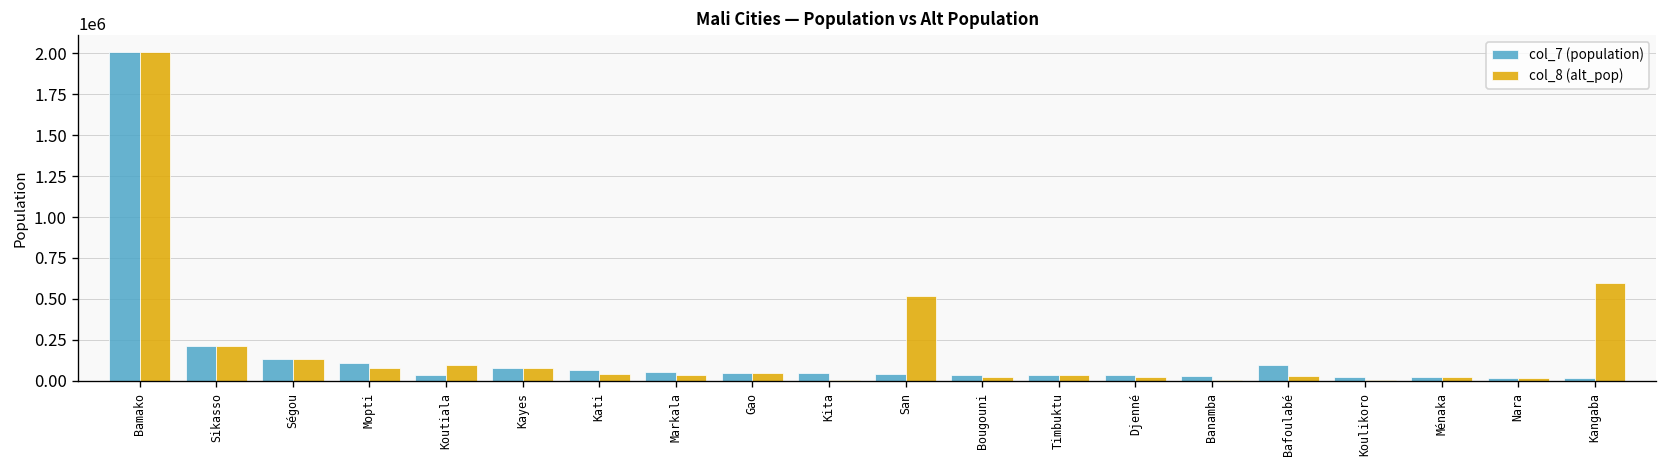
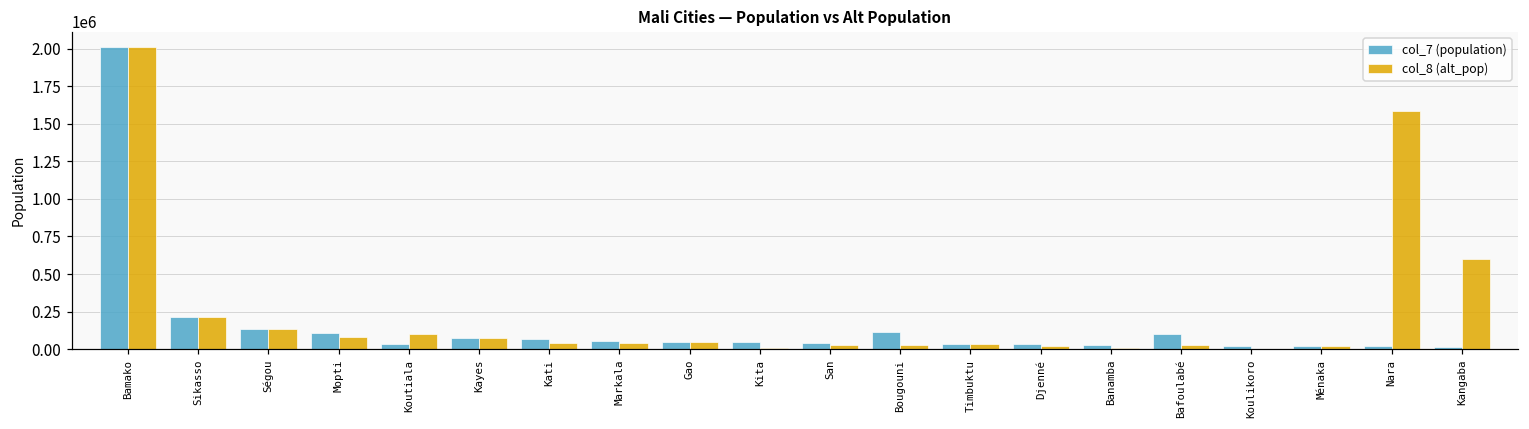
  {
    "col_7 (population)": {
      "Bamako": 2010000,
      "Sikasso": 210000,
      "Ségou": 130000,
      "Mopti": 110000,
      "Koutiala": 30000,
      "Kayes": 80000,
      "Kati": 70000,
      "Markala": 50000,
      "Gao": 50000,
      "Kita": 50000,
      "San": 40000,
-     "Bougouni": 40000,
+     "Bougouni": 110000,
      "Timbuktu": 40000,
      "Djenné": 30000,
      "Banamba": 30000,
      "Bafoulabé": 100000,
      "Koulikoro": 20000,
      "Ménaka": 20000,
      "Nara": 20000
    },
    "col_8 (alt_pop)": {
      "Bamako": 2010000,
      "Sikasso": 210000,
      "Ségou": 130000,
      "Mopti": 80000,
      "Koutiala": 100000,
      "Kayes": 80000,
      "Kati": 40000,
      "Markala": 40000,
      "Gao": 50000,
-     "San": 520000,
+     "San": 20000,
      "Bougouni": 30000,
      "Timbuktu": 40000,
      "Djenné": 20000,
      "Bafoulabé": 30000,
      "Ménaka": 20000,
-     "Nara": 20000,
+     "Nara": 1580000,
      "Kangaba": 600000
    }
  }
